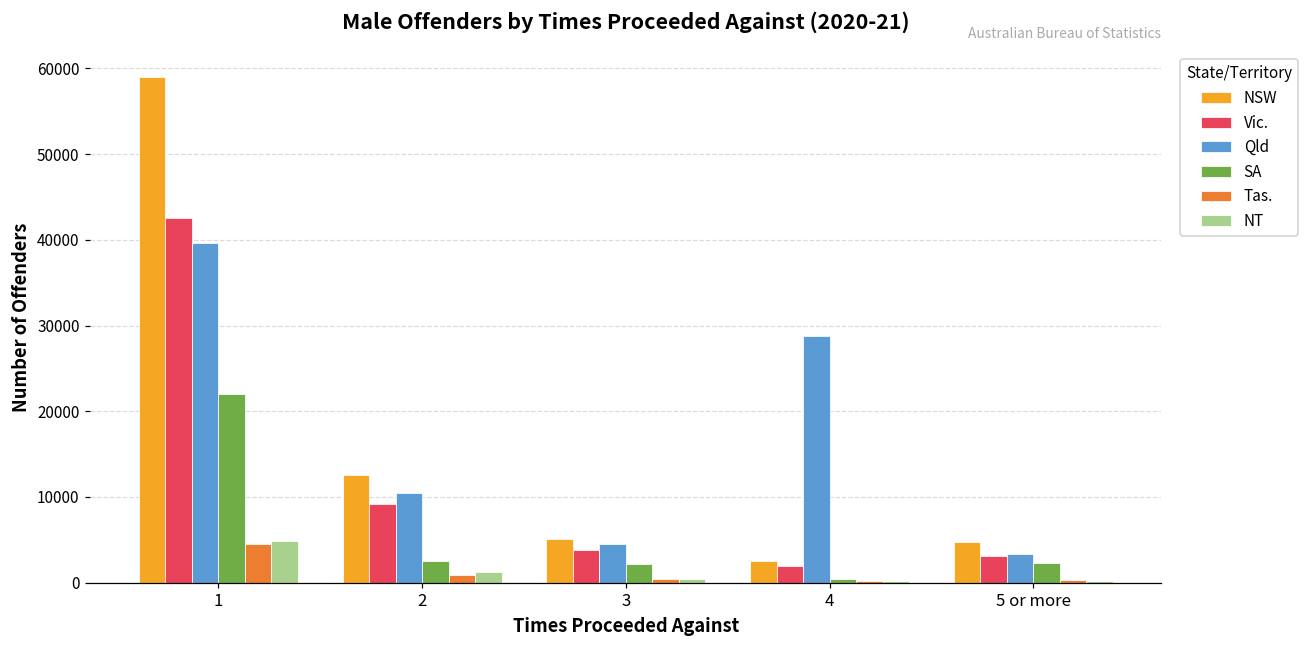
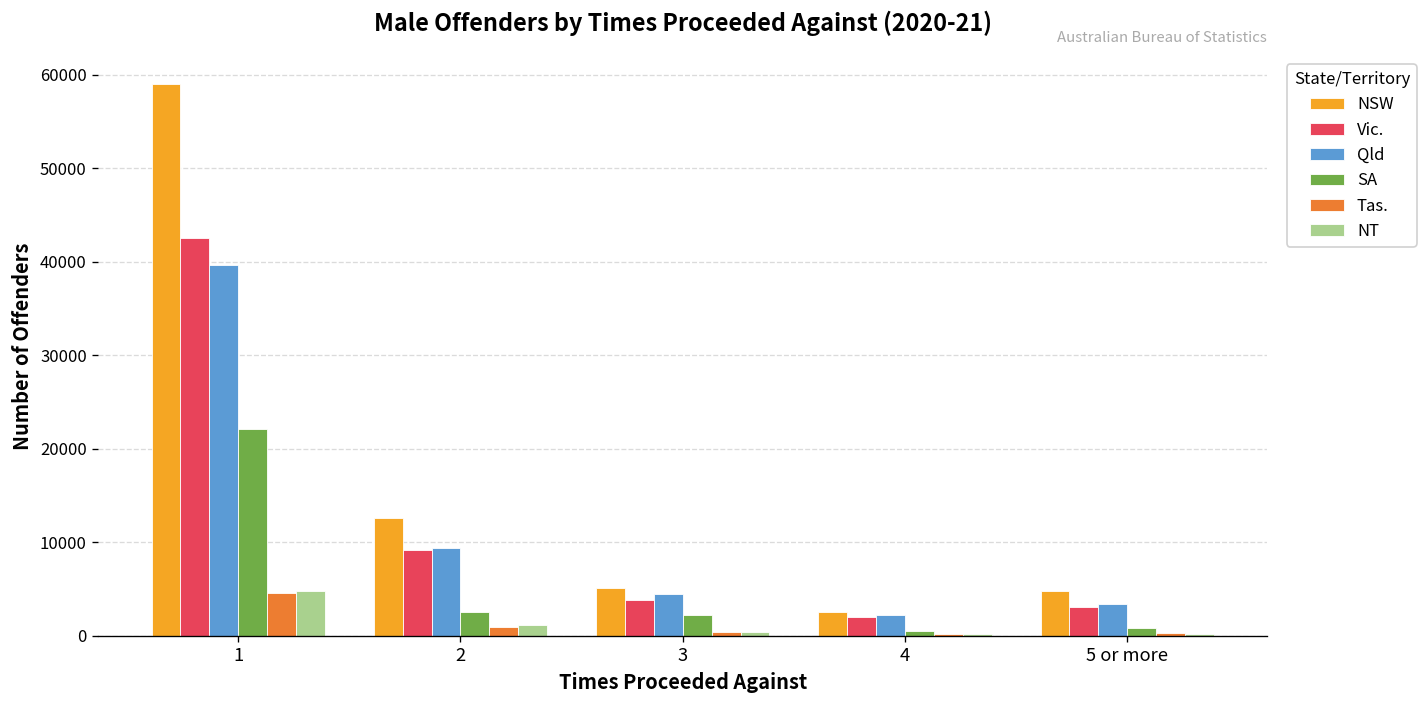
  {
    "Vic.": {
      "1": 42000,
      "2": 9000,
      "3": 4000,
      "4": 2000,
      "5 or more": 3000
    },
    "Qld": {
      "1": 40000,
-     "2": 11000,
+     "2": 9000,
      "3": 4000,
-     "4": 29000,
+     "4": 2000,
      "5 or more": 3000
    },
    "SA": {
      "1": 22000,
      "2": 3000,
      "3": 2000,
      "4": 0,
-     "5 or more": 2000
+     "5 or more": 1000
    },
    "NT": {
      "1": 5000,
      "2": 1000,
      "3": 0
    }
  }
